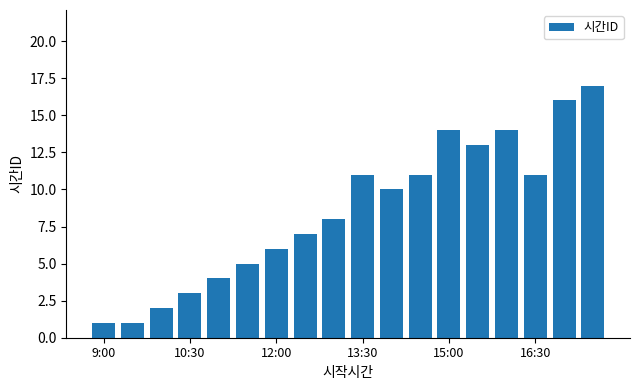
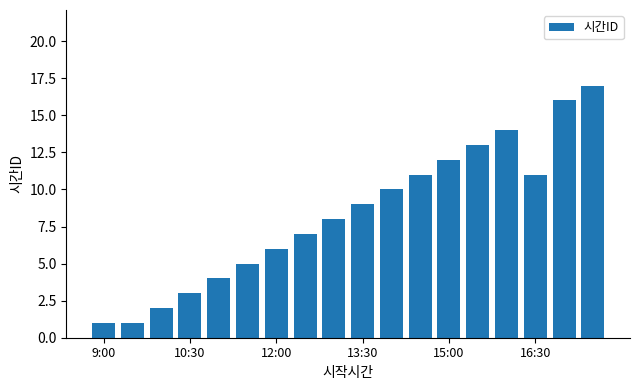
  {
    "9:00": 1,
    "10:30": 3,
    "12:00": 6,
-   "13:30": 11,
-   "15:00": 14,
+   "13:30": 9,
+   "15:00": 12,
    "16:30": 11
  }
